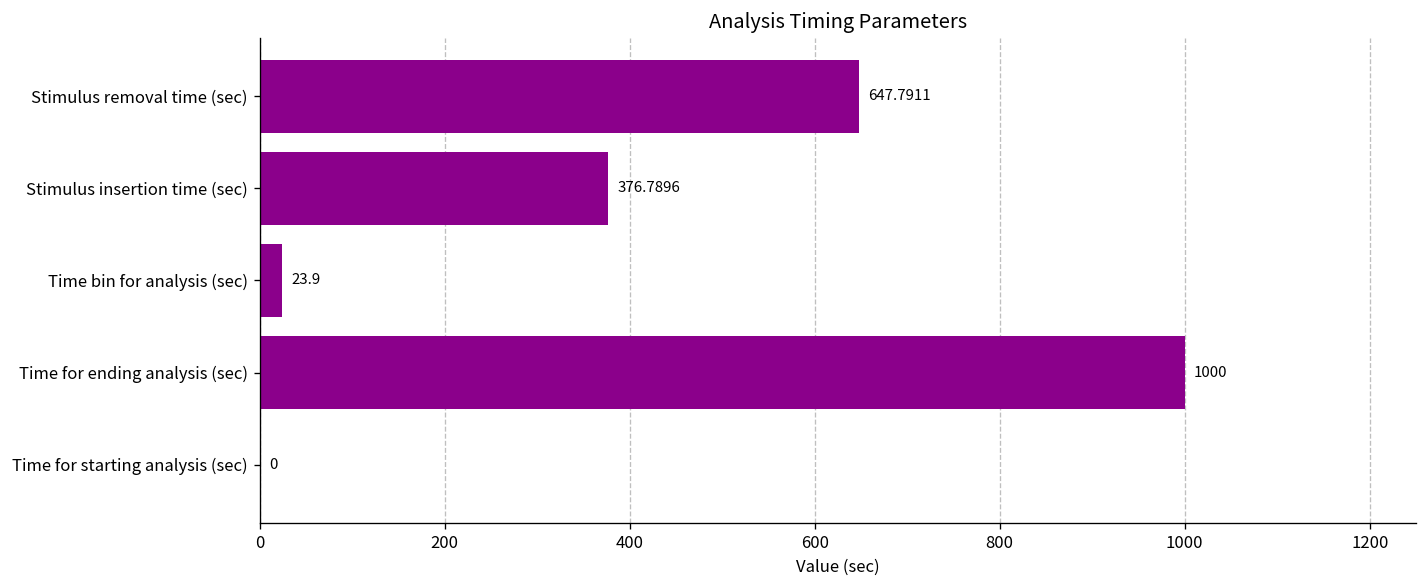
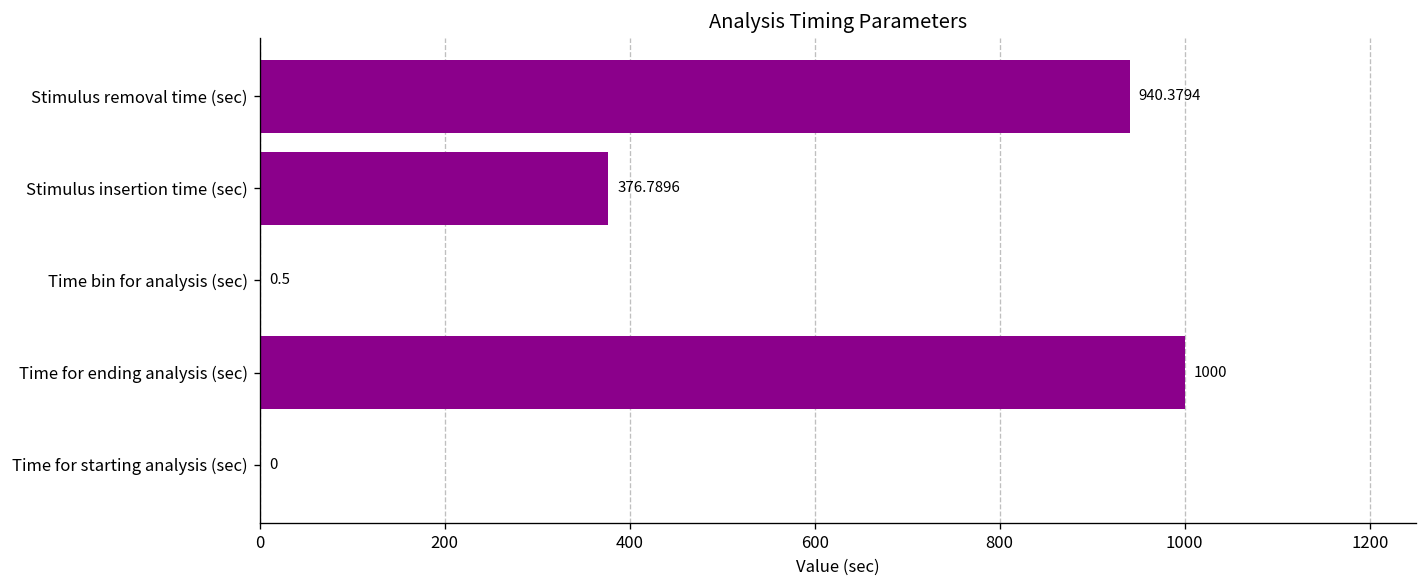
  {
-   "Stimulus removal time (sec)": 647.7911,
+   "Stimulus removal time (sec)": 940.3794,
    "Stimulus insertion time (sec)": 376.7896,
-   "Time bin for analysis (sec)": 23.9,
+   "Time bin for analysis (sec)": 0.5,
    "Time for ending analysis (sec)": 1000,
    "Time for starting analysis (sec)": 0
  }
